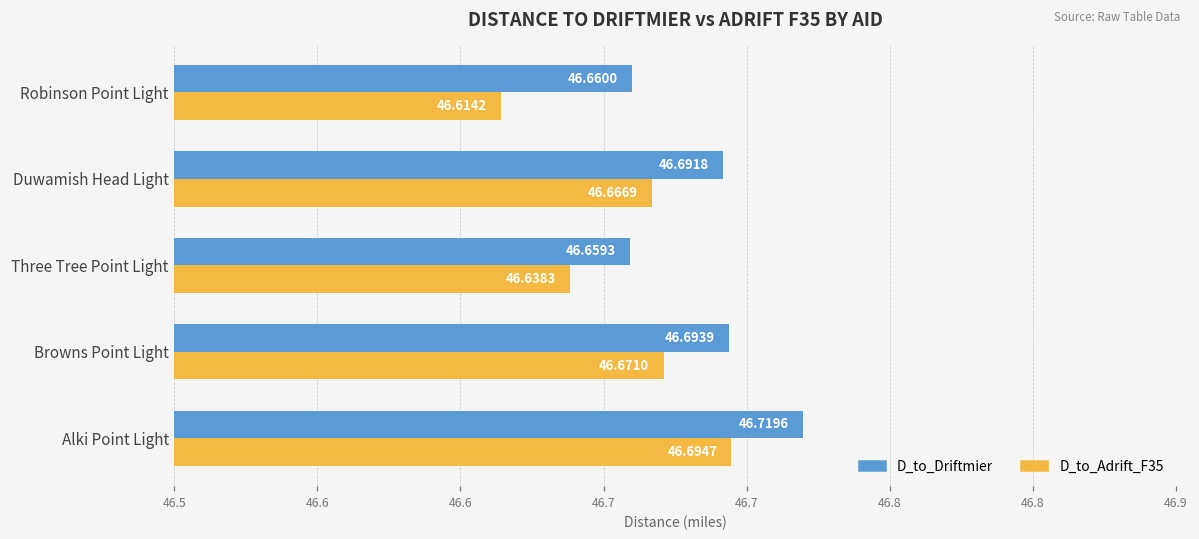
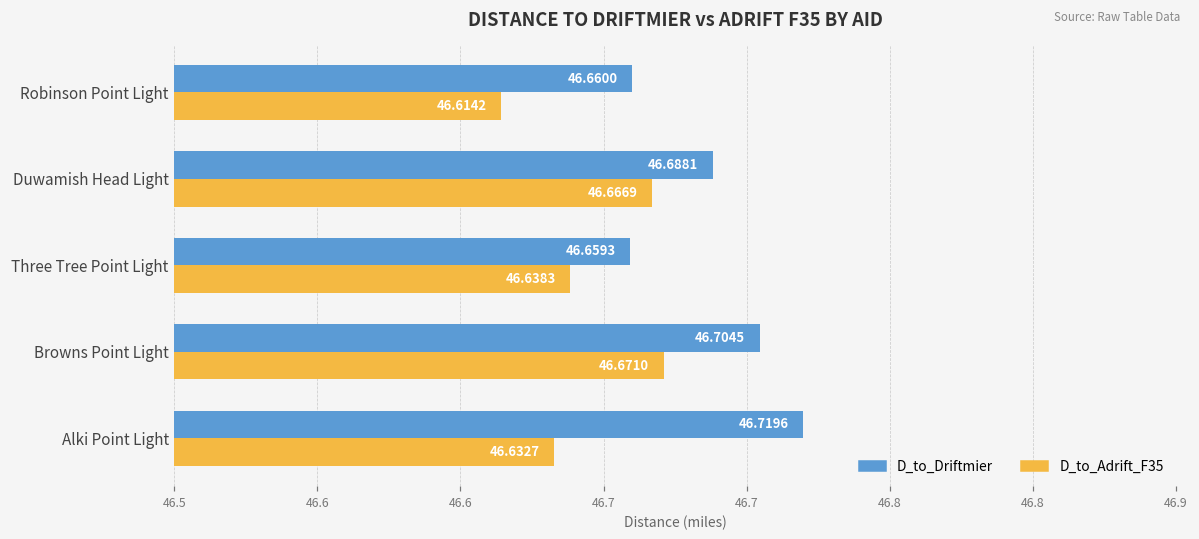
  {
    "D_to_Driftmier": {
      "Robinson Point Light": 46.6600,
-     "Duwamish Head Light": 46.6918,
+     "Duwamish Head Light": 46.6881,
      "Three Tree Point Light": 46.6593,
-     "Browns Point Light": 46.6939,
+     "Browns Point Light": 46.7045,
      "Alki Point Light": 46.7196
    },
    "D_to_Adrift_F35": {
      "Robinson Point Light": 46.6142,
      "Duwamish Head Light": 46.6669,
      "Three Tree Point Light": 46.6383,
      "Browns Point Light": 46.6710,
-     "Alki Point Light": 46.6947
+     "Alki Point Light": 46.6327
    }
  }
